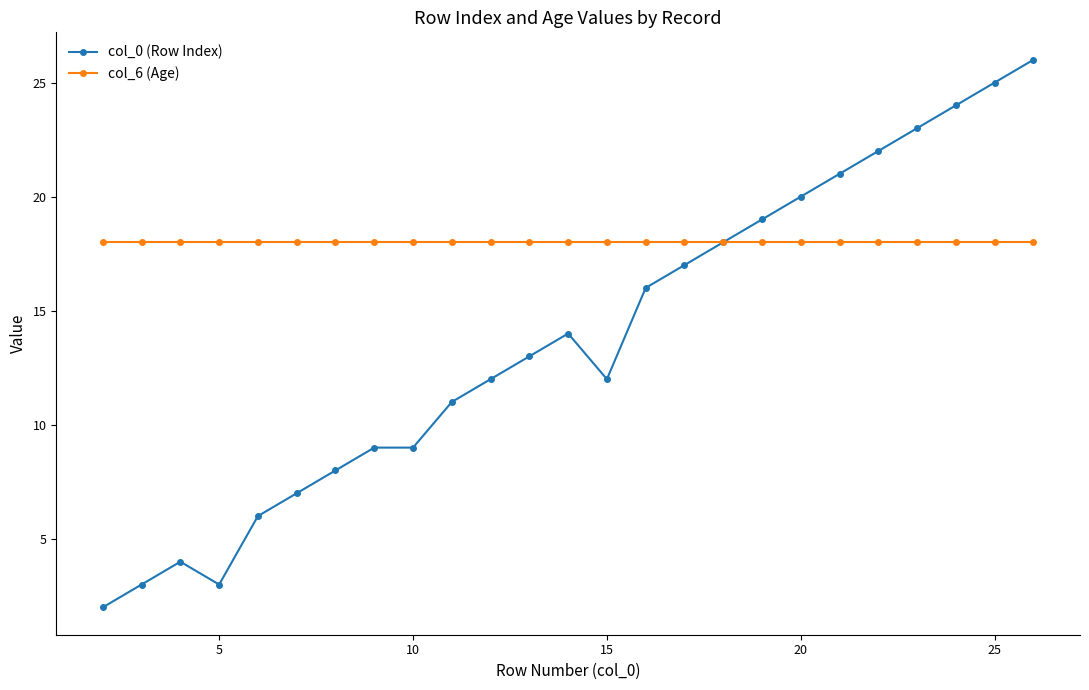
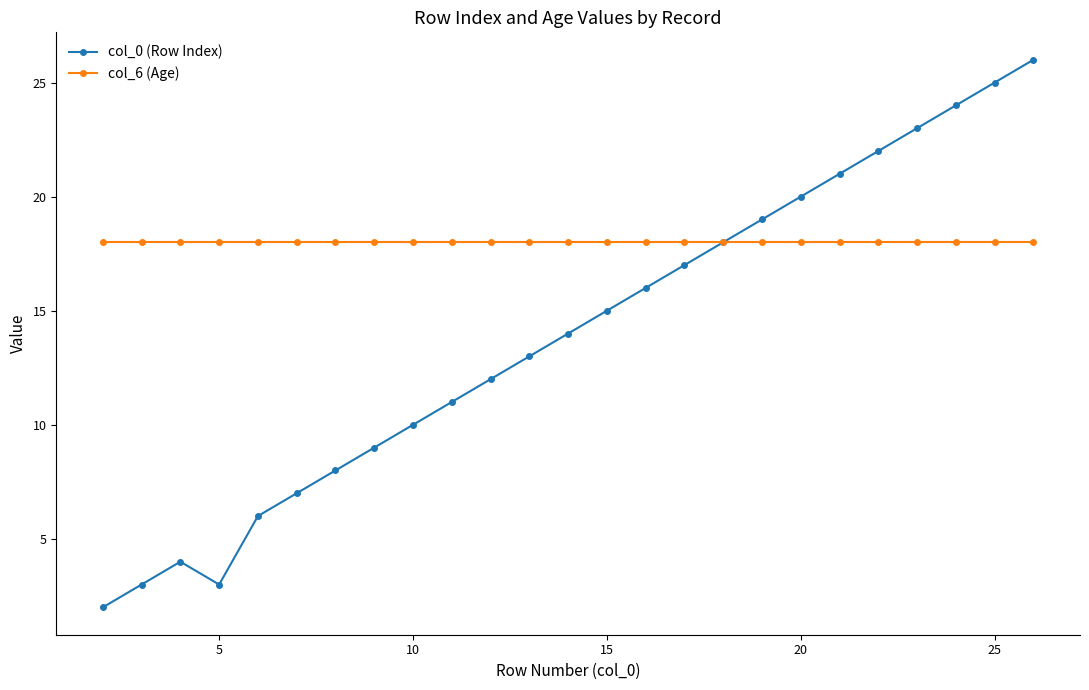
  {
    "col_0 (Row Index)": {
      "5": 3,
-     "10": 9,
-     "15": 12,
+     "10": 10,
+     "15": 15,
      "20": 20,
      "25": 25
    },
    "col_6 (Age)": {
      "5": 18,
      "10": 18,
      "15": 18,
      "20": 18,
      "25": 18
    }
  }
